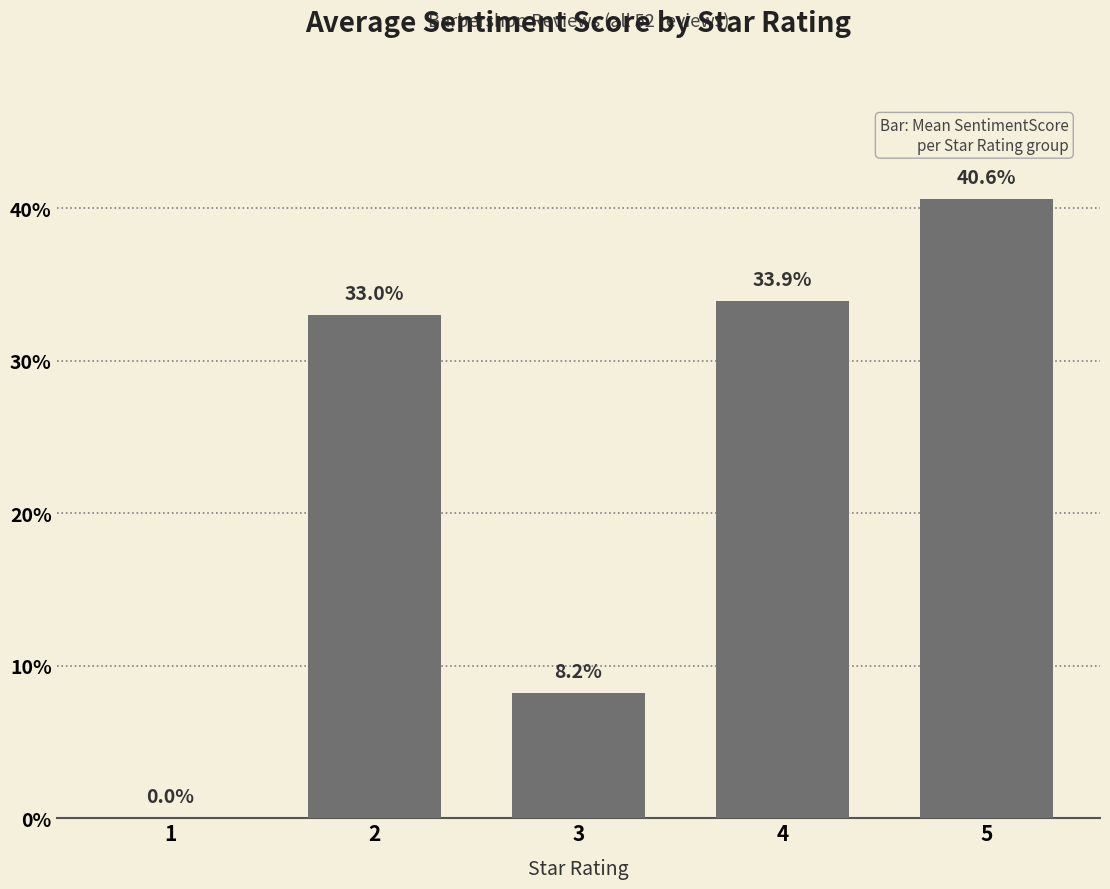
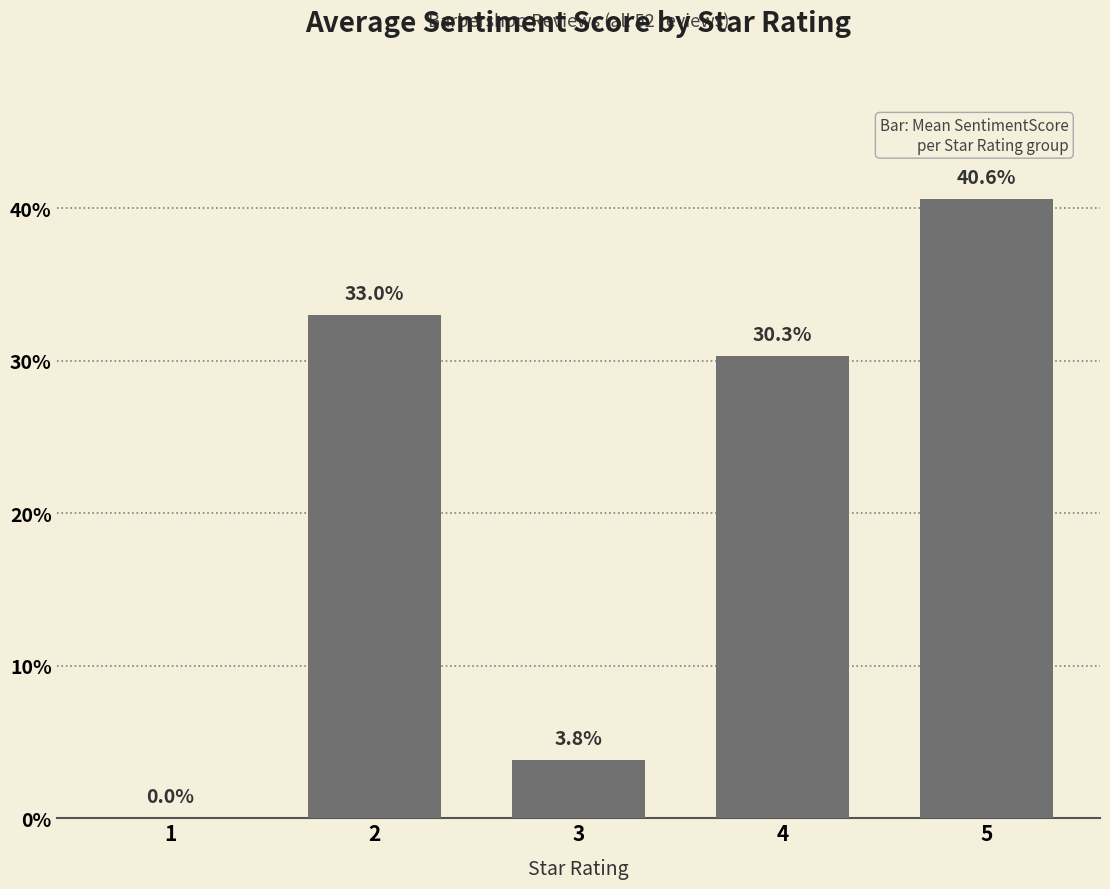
  {
    "1": "0.0%",
    "2": "33.0%",
-   "3": "8.2%",
-   "4": "33.9%",
+   "3": "3.8%",
+   "4": "30.3%",
    "5": "40.6%"
  }
